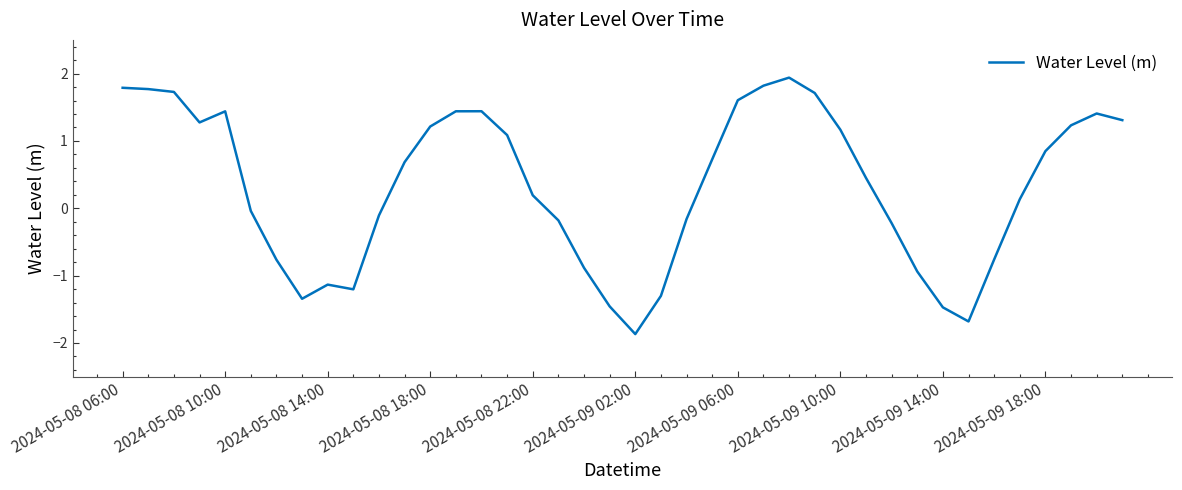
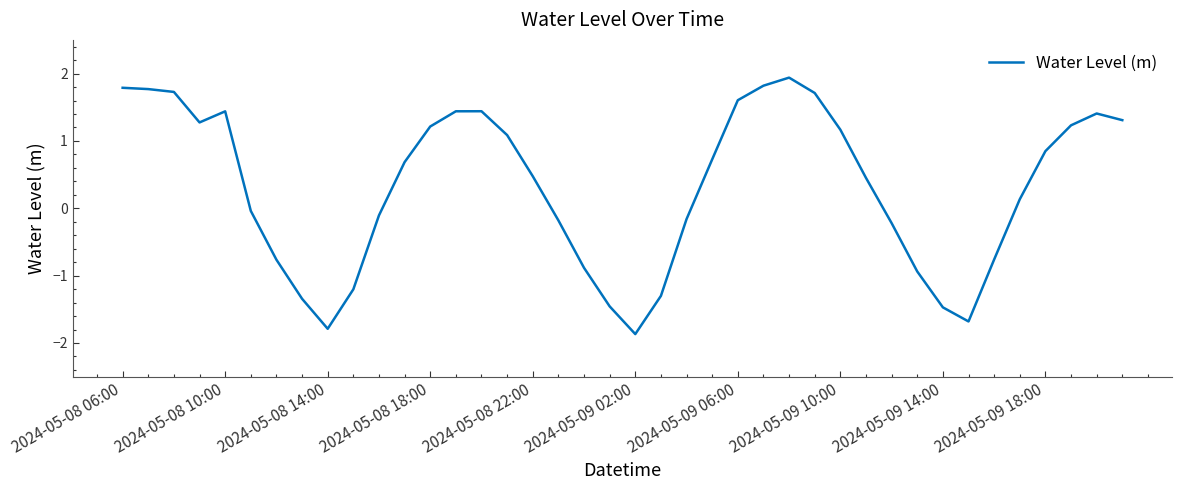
  {
    "2024-05-08 06:00": 1.8,
    "2024-05-08 10:00": 1.4,
-   "2024-05-08 14:00": -1.1,
+   "2024-05-08 14:00": -1.8,
    "2024-05-08 18:00": 1.2,
-   "2024-05-08 22:00": 0.2,
+   "2024-05-08 22:00": 0.5,
    "2024-05-09 02:00": -1.9,
    "2024-05-09 06:00": 1.6,
    "2024-05-09 10:00": 1.2,
    "2024-05-09 14:00": -1.5,
    "2024-05-09 18:00": 0.8
  }
